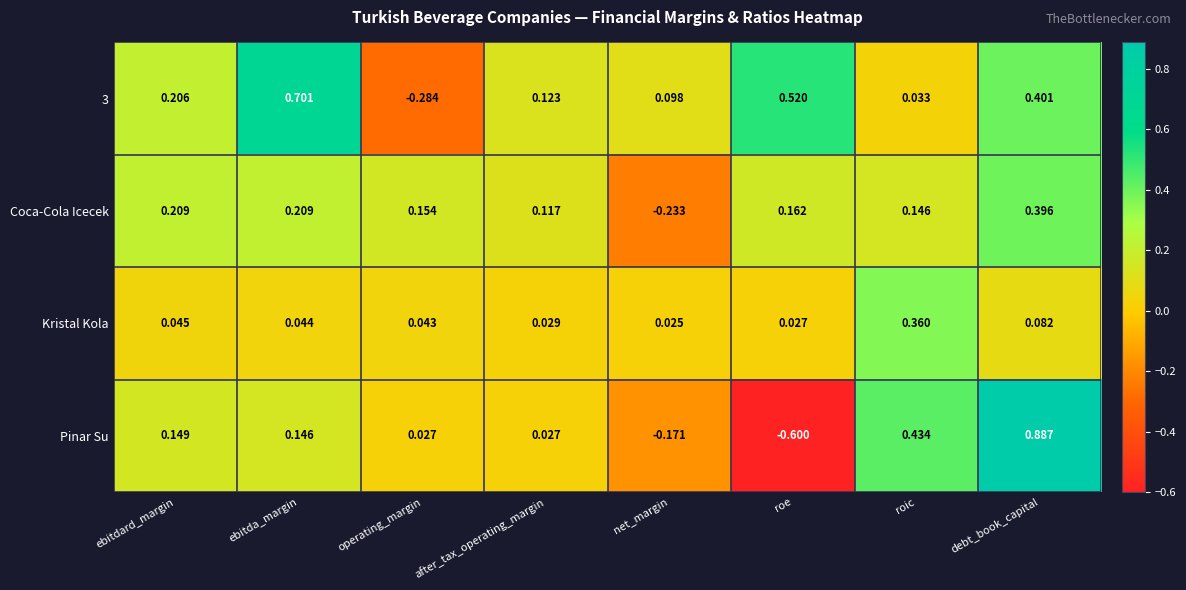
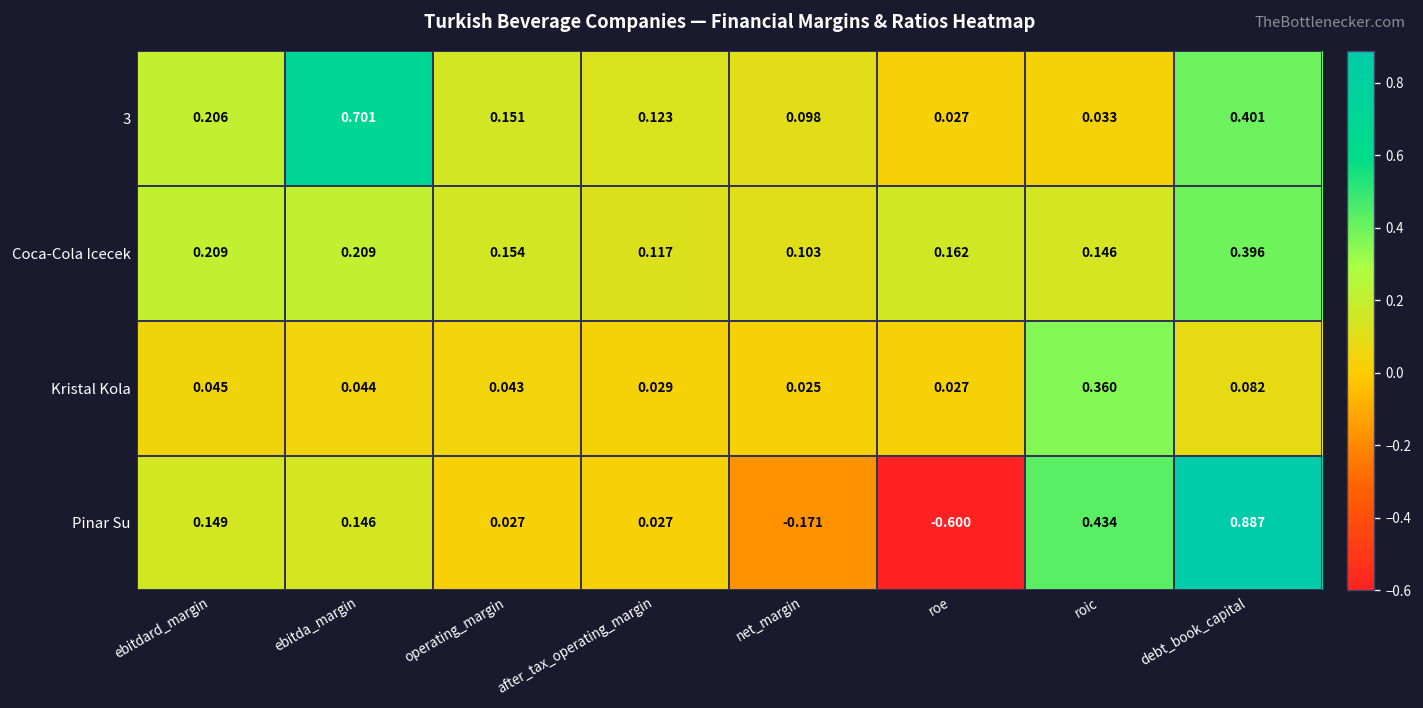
  {
    "3": {
      "ebitdard_margin": 0.206,
      "ebitda_margin": 0.701,
-     "operating_margin": -0.284,
+     "operating_margin": 0.151,
      "after_tax_operating_margin": 0.123,
      "net_margin": 0.098,
-     "roe": 0.520,
+     "roe": 0.027,
      "roic": 0.033,
      "debt_book_capital": 0.401
    },
    "Coca-Cola Icecek": {
      "ebitdard_margin": 0.209,
      "ebitda_margin": 0.209,
      "operating_margin": 0.154,
      "after_tax_operating_margin": 0.117,
-     "net_margin": -0.233,
+     "net_margin": 0.103,
      "roe": 0.162,
      "roic": 0.146,
      "debt_book_capital": 0.396
    },
    "Kristal Kola": {
      "ebitdard_margin": 0.045,
      "ebitda_margin": 0.044,
      "operating_margin": 0.043,
      "after_tax_operating_margin": 0.029,
      "net_margin": 0.025,
      "roe": 0.027,
      "roic": 0.360,
      "debt_book_capital": 0.082
    },
    "Pinar Su": {
      "ebitdard_margin": 0.149,
      "ebitda_margin": 0.146,
      "operating_margin": 0.027,
      "after_tax_operating_margin": 0.027,
      "net_margin": -0.171,
      "roe": -0.600,
      "roic": 0.434,
      "debt_book_capital": 0.887
    }
  }
